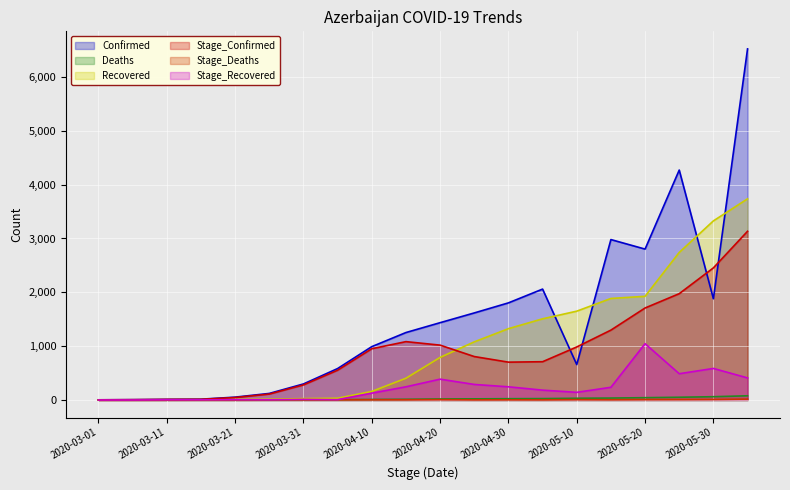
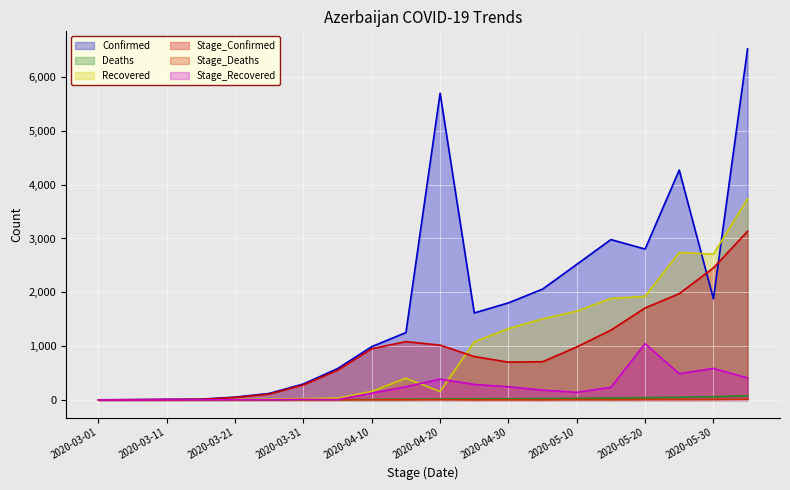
  {
    "Confirmed": {
-     "2020-04-20": "1,400",
+     "2020-04-20": "5,700",
      "2020-04-30": "1,800",
-     "2020-05-10": "700",
+     "2020-05-10": "2,500",
      "2020-05-20": "2,800",
      "2020-05-30": "1,900"
    },
    "Deaths": {
      "2020-05-30": "100"
    },
    "Recovered": {
-     "2020-04-20": "800",
+     "2020-04-20": "200",
      "2020-04-30": "1,300",
      "2020-05-10": "1,700",
      "2020-05-20": "1,900",
-     "2020-05-30": "3,300"
+     "2020-05-30": "2,700"
    },
    "Stage_Recovered": {
      "2020-04-20": "400",
      "2020-04-30": "200",
      "2020-05-10": "100",
      "2020-05-20": "1,000",
      "2020-05-30": "600"
    }
  }
